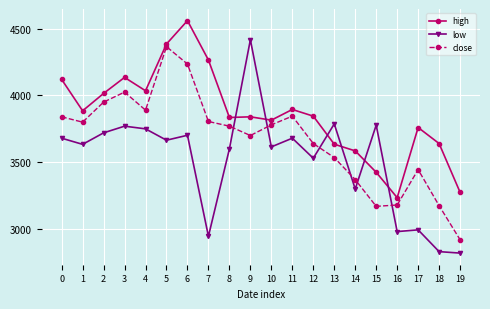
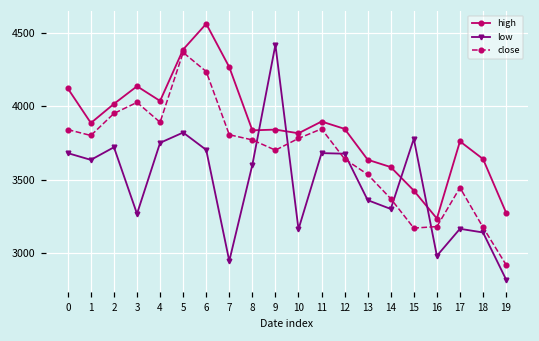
  {
    "low": {
      "0": 3680,
      "1": 3630,
      "2": 3720,
-     "3": 3770,
+     "3": 3270,
      "4": 3750,
-     "5": 3670,
+     "5": 3820,
      "6": 3700,
      "7": 2950,
      "8": 3600,
      "9": 4420,
-     "10": 3620,
+     "10": 3160,
      "11": 3680,
-     "12": 3530,
-     "13": 3790,
+     "12": 3680,
+     "13": 3360,
      "14": 3300,
      "15": 3780,
      "16": 2980,
-     "17": 2990,
-     "18": 2830,
+     "17": 3170,
+     "18": 3140,
      "19": 2820
    }
  }
